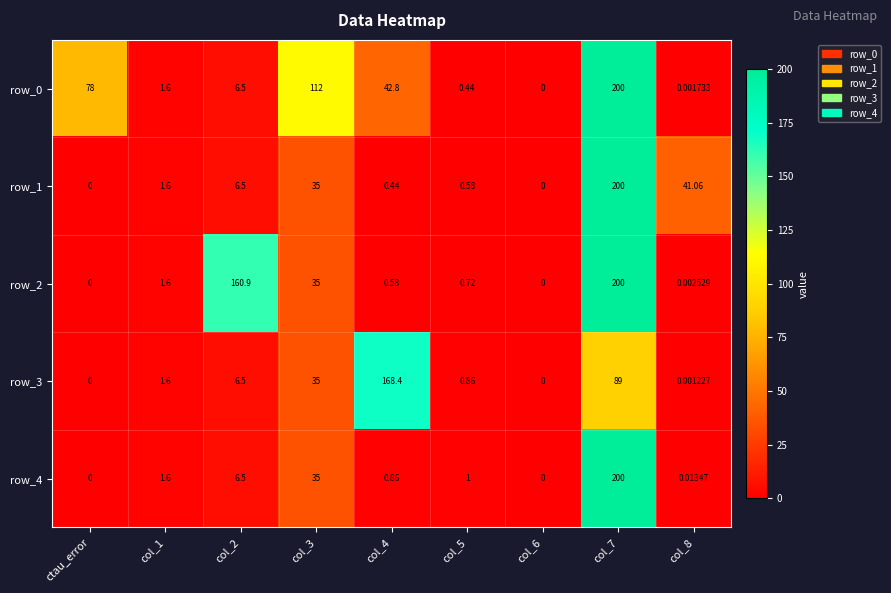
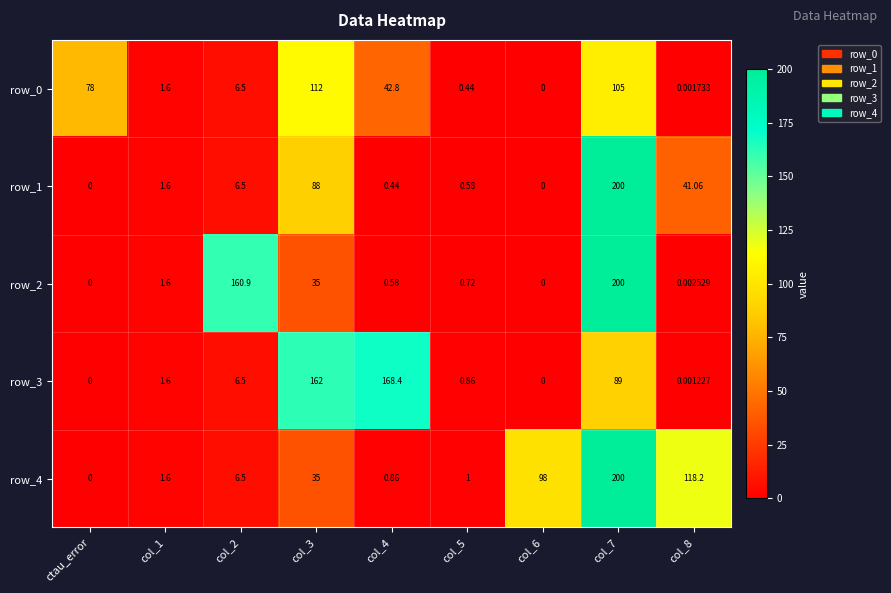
  {
    "row_0": {
      "ctau_error": 78,
      "col_1": 1.6,
      "col_2": 6.5,
      "col_3": 112,
      "col_4": 42.8,
      "col_5": 0.44,
      "col_6": 0,
-     "col_7": 200,
+     "col_7": 105,
      "col_8": 0.001733
    },
    "row_1": {
      "ctau_error": 0,
      "col_1": 1.6,
      "col_2": 6.5,
-     "col_3": 35,
+     "col_3": 88,
      "col_4": 0.44,
      "col_5": 0.58,
      "col_6": 0,
      "col_7": 200,
      "col_8": 41.06
    },
    "row_2": {
      "ctau_error": 0,
      "col_1": 1.6,
      "col_2": 160.9,
      "col_3": 35,
      "col_4": 0.58,
      "col_5": 0.72,
      "col_6": 0,
      "col_7": 200,
      "col_8": 0.002529
    },
    "row_3": {
      "ctau_error": 0,
      "col_1": 1.6,
      "col_2": 6.5,
-     "col_3": 35,
+     "col_3": 162,
      "col_4": 168.4,
      "col_5": 0.86,
      "col_6": 0,
      "col_7": 89,
      "col_8": 0.001227
    },
    "row_4": {
      "ctau_error": 0,
      "col_1": 1.6,
      "col_2": 6.5,
      "col_3": 35,
      "col_4": 0.86,
      "col_5": 1,
-     "col_6": 0,
+     "col_6": 98,
      "col_7": 200,
-     "col_8": 0.01347
+     "col_8": 118.2
    }
  }
